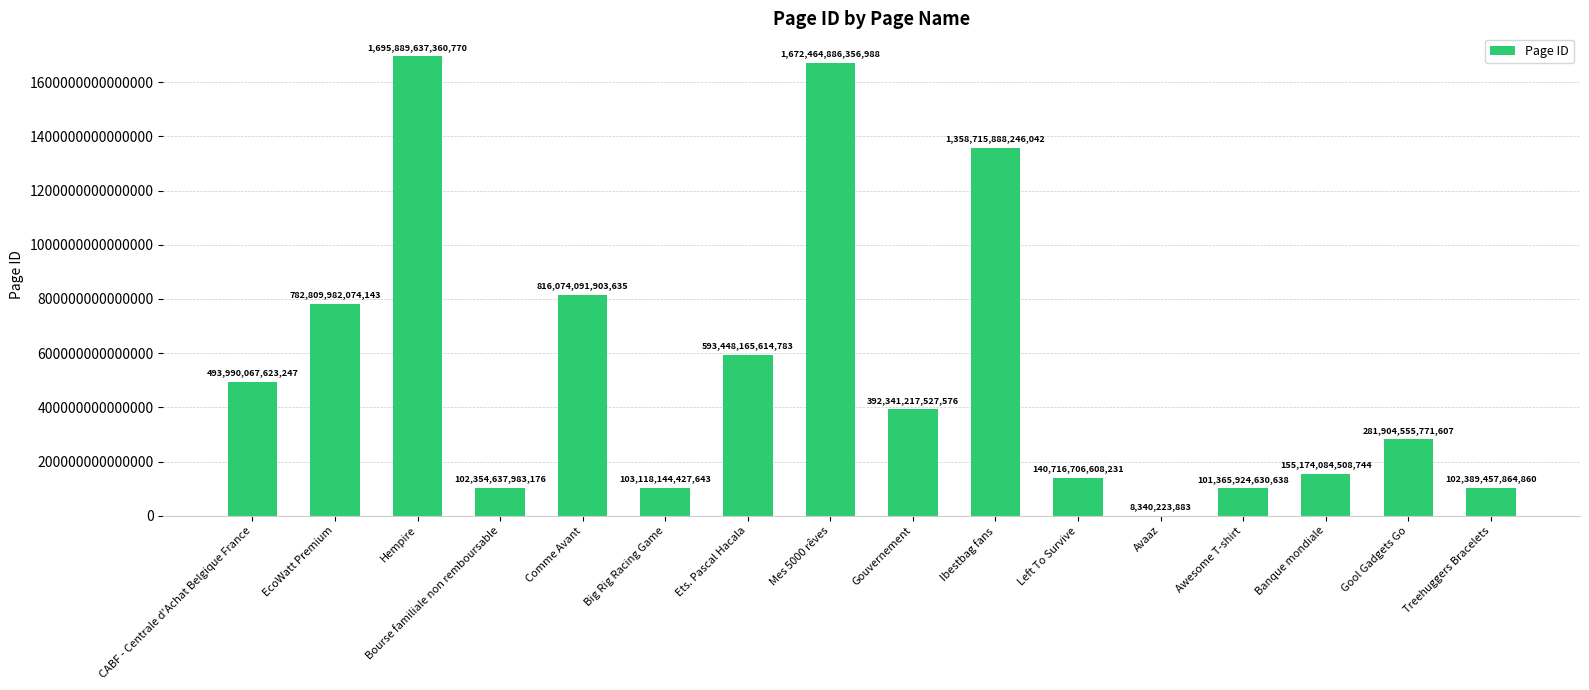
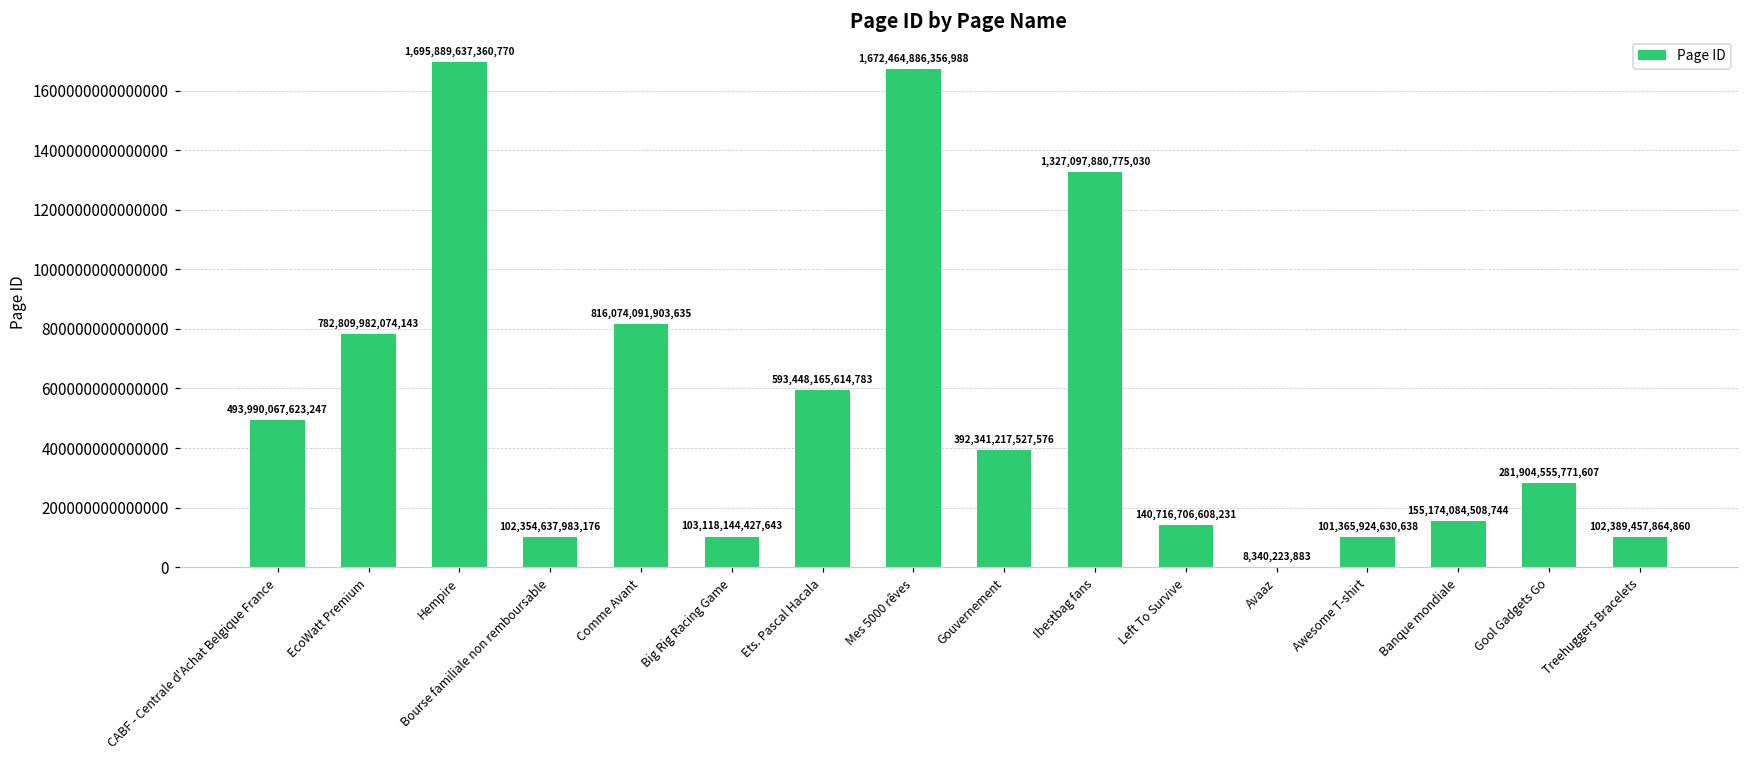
  {
    "CABF - Centrale d'Achat Belgique France": "493,990,067,623,247",
    "EcoWatt Premium": "782,809,982,074,143",
    "Hempire": "1,695,889,637,360,770",
    "Bourse familiale non remboursable": "102,354,637,983,176",
    "Comme Avant": "816,074,091,903,635",
    "Big Rig Racing Game": "103,118,144,427,643",
    "Ets. Pascal Hacala": "593,448,165,614,783",
    "Mes 5000 rêves": "1,672,464,886,356,988",
    "Gouvernement": "392,341,217,527,576",
-   "Ibestbag fans": "1,358,715,888,246,042",
+   "Ibestbag fans": "1,327,097,880,775,030",
    "Left To Survive": "140,716,706,608,231",
    "Avaaz": "8,340,223,883",
    "Awesome T-shirt": "101,365,924,630,638",
    "Banque mondiale": "155,174,084,508,744",
    "Gool Gadgets Go": "281,904,555,771,607",
    "Treehuggers Bracelets": "102,389,457,864,860"
  }
